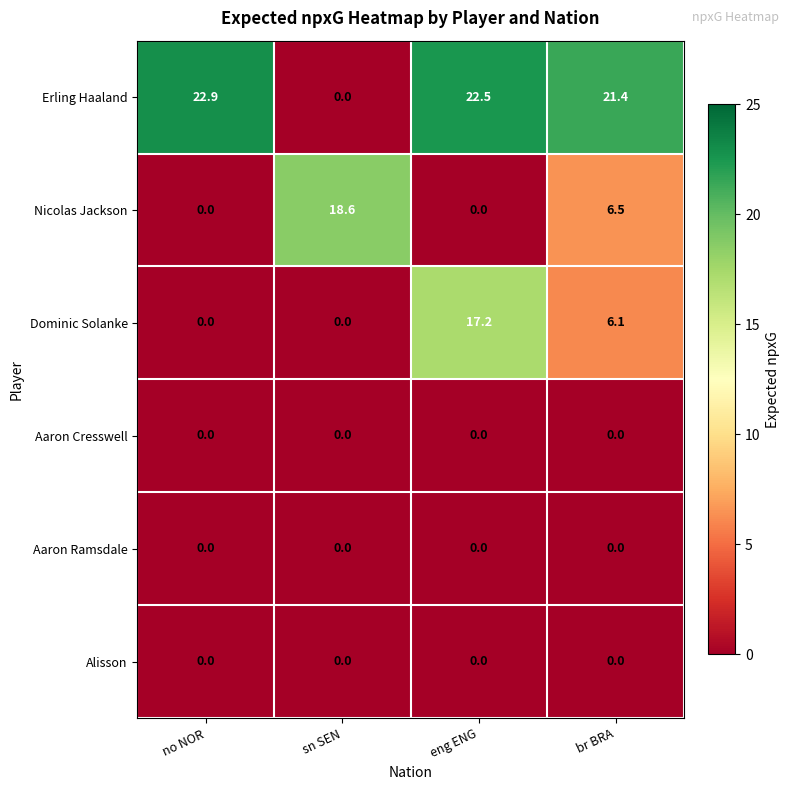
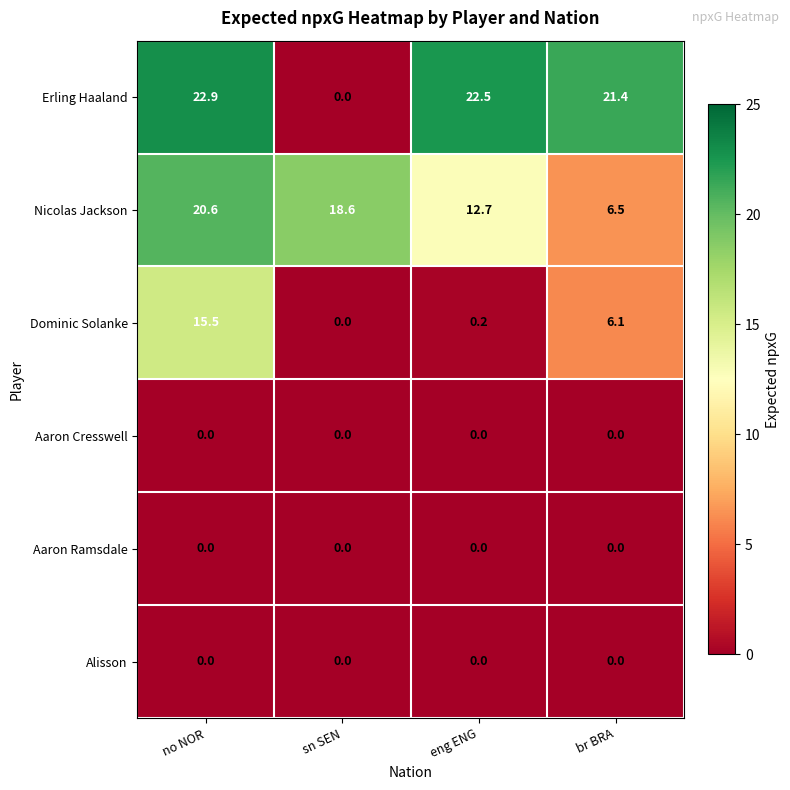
  {
    "Erling Haaland": {
      "no NOR": 22.9,
      "sn SEN": 0.0,
      "eng ENG": 22.5,
      "br BRA": 21.4
    },
    "Nicolas Jackson": {
-     "no NOR": 0.0,
+     "no NOR": 20.6,
      "sn SEN": 18.6,
-     "eng ENG": 0.0,
+     "eng ENG": 12.7,
      "br BRA": 6.5
    },
    "Dominic Solanke": {
-     "no NOR": 0.0,
+     "no NOR": 15.5,
      "sn SEN": 0.0,
-     "eng ENG": 17.2,
+     "eng ENG": 0.2,
      "br BRA": 6.1
    },
    "Aaron Cresswell": {
      "no NOR": 0.0,
      "sn SEN": 0.0,
      "eng ENG": 0.0,
      "br BRA": 0.0
    },
    "Aaron Ramsdale": {
      "no NOR": 0.0,
      "sn SEN": 0.0,
      "eng ENG": 0.0,
      "br BRA": 0.0
    },
    "Alisson": {
      "no NOR": 0.0,
      "sn SEN": 0.0,
      "eng ENG": 0.0,
      "br BRA": 0.0
    }
  }
